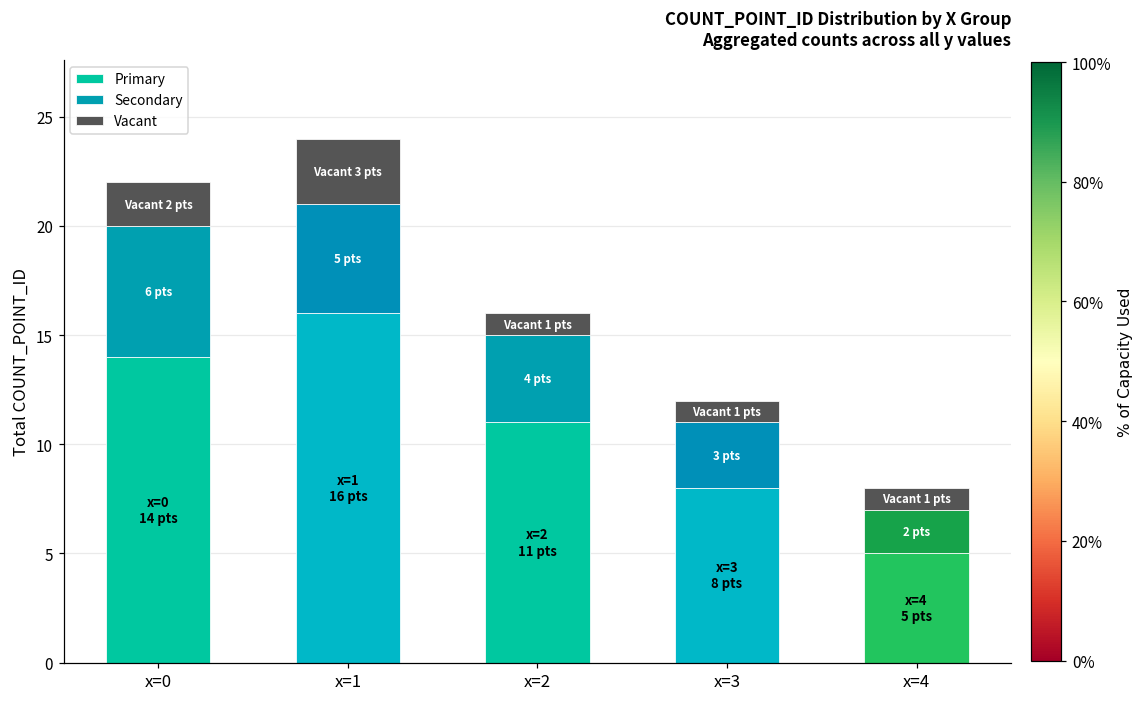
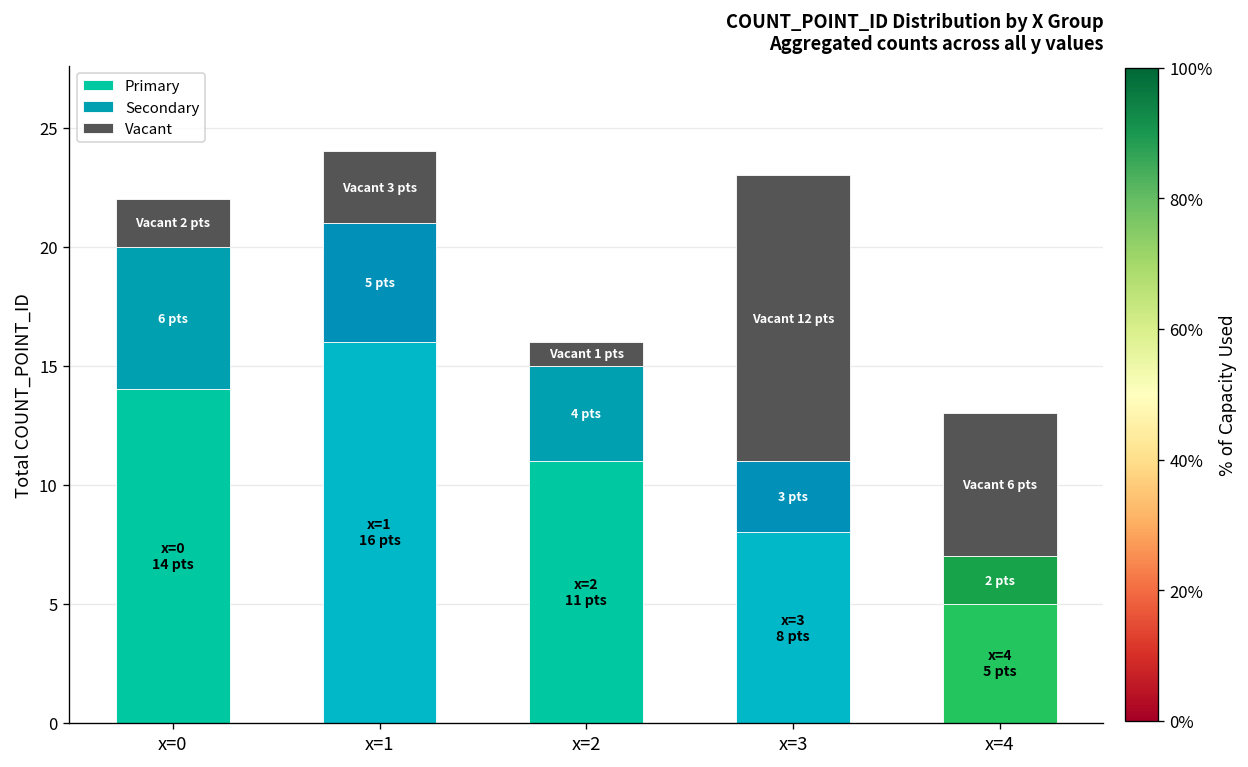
  {
    "Vacant": {
      "x=0": 2,
      "x=1": 3,
      "x=2": 1,
-     "x=3": 1,
-     "x=4": 1
+     "x=3": 12,
+     "x=4": 6
    }
  }
